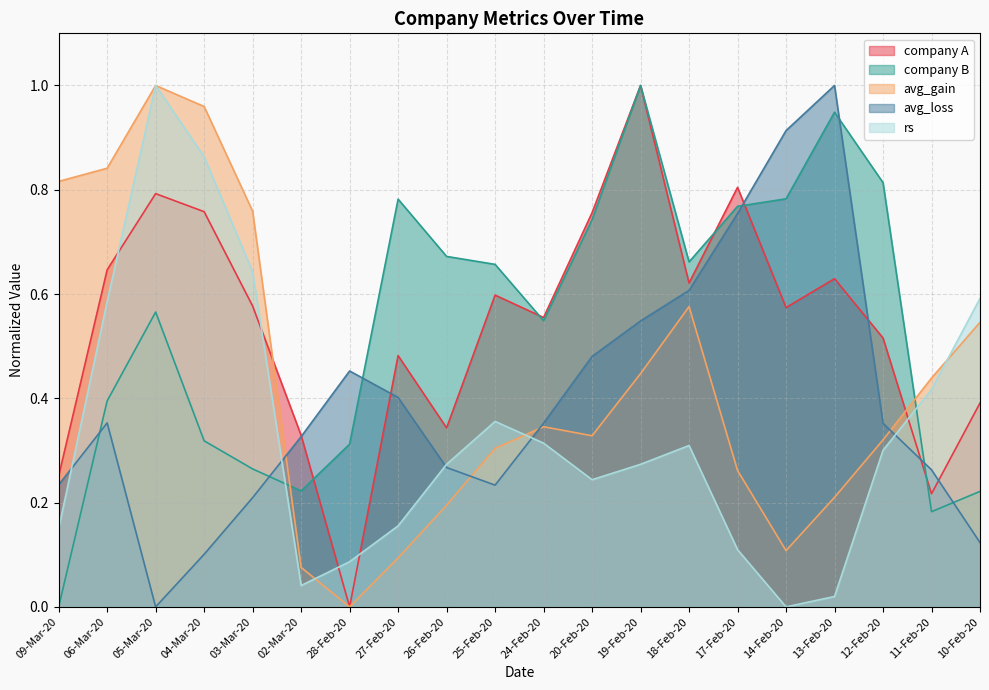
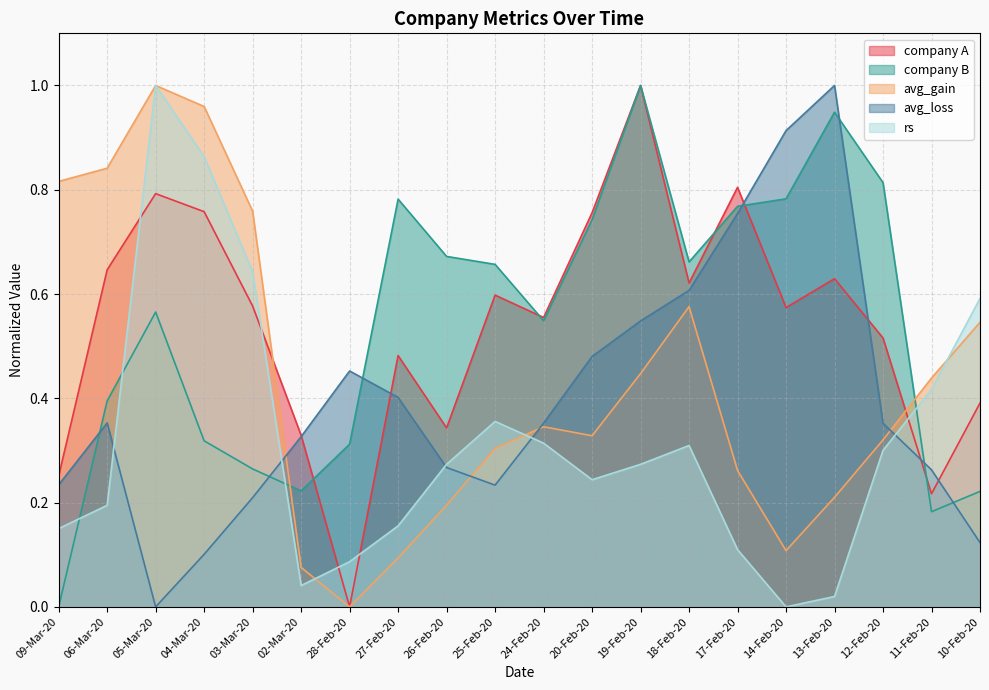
  {
    "company A": {
      "09-Mar-20": 0.25,
      "06-Mar-20": 0.65,
      "05-Mar-20": 0.79,
      "04-Mar-20": 0.76,
      "03-Mar-20": 0.58,
      "27-Feb-20": 0.48,
      "26-Feb-20": 0.34,
      "25-Feb-20": 0.60,
      "24-Feb-20": 0.55,
      "20-Feb-20": 0.76,
      "18-Feb-20": 0.62,
      "17-Feb-20": 0.80,
      "14-Feb-20": 0.57,
      "13-Feb-20": 0.63,
      "12-Feb-20": 0.52,
      "11-Feb-20": 0.22,
      "10-Feb-20": 0.39
    },
    "avg_gain": {
      "09-Mar-20": 0.82,
      "06-Mar-20": 0.84,
      "04-Mar-20": 0.96,
      "03-Mar-20": 0.76,
      "02-Mar-20": 0.08,
      "27-Feb-20": 0.09,
      "26-Feb-20": 0.20,
      "25-Feb-20": 0.30,
      "24-Feb-20": 0.35,
      "20-Feb-20": 0.33,
      "19-Feb-20": 0.45,
      "18-Feb-20": 0.58,
      "17-Feb-20": 0.26,
      "14-Feb-20": 0.11,
      "13-Feb-20": 0.21,
      "12-Feb-20": 0.32,
      "11-Feb-20": 0.44,
      "10-Feb-20": 0.55
    },
    "rs": {
      "09-Mar-20": 0.15,
-     "06-Mar-20": 0.59,
+     "06-Mar-20": 0.19,
      "04-Mar-20": 0.86,
      "03-Mar-20": 0.64,
      "02-Mar-20": 0.04,
      "28-Feb-20": 0.09,
      "27-Feb-20": 0.16,
      "26-Feb-20": 0.27,
      "25-Feb-20": 0.36,
      "24-Feb-20": 0.31,
      "20-Feb-20": 0.24,
      "19-Feb-20": 0.27,
      "18-Feb-20": 0.31,
      "17-Feb-20": 0.11,
      "14-Feb-20": 0.00,
      "13-Feb-20": 0.02,
      "12-Feb-20": 0.30,
      "11-Feb-20": 0.42,
      "10-Feb-20": 0.59
    }
  }
